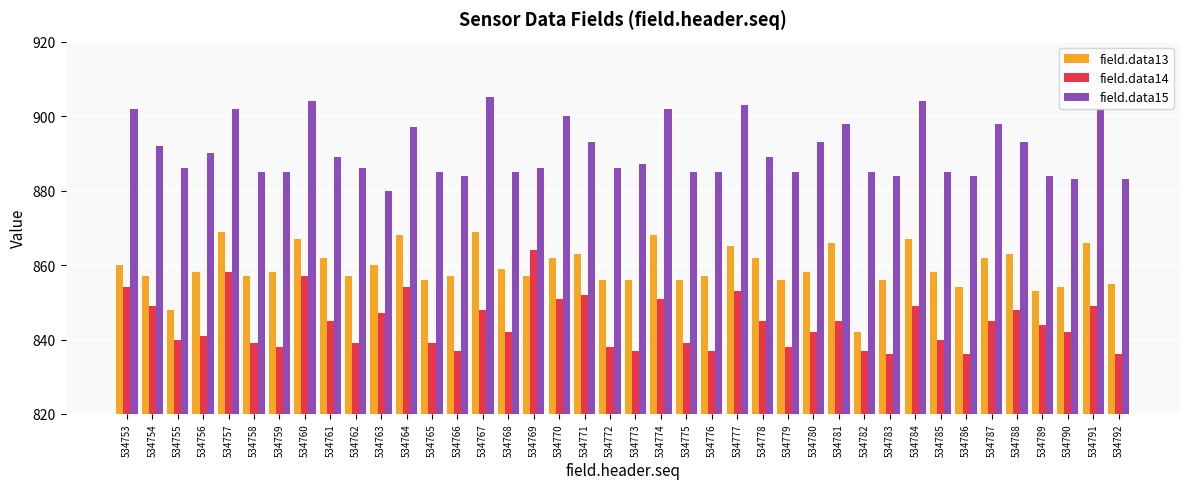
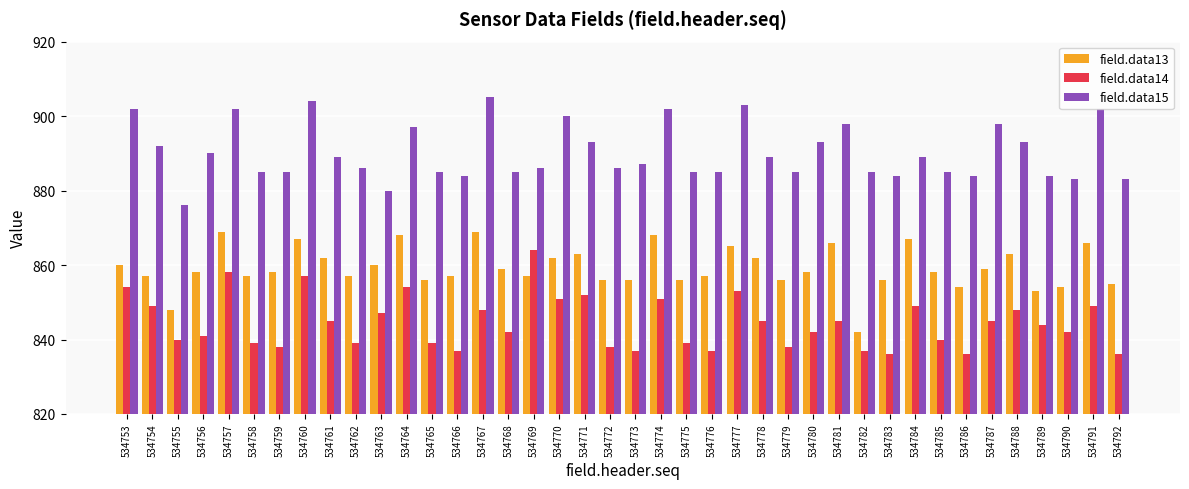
  {
    "field.data13": {
      "534753": 860,
      "534754": 857,
      "534755": 848,
      "534756": 858,
      "534757": 869,
      "534758": 857,
      "534759": 858,
      "534760": 867,
      "534761": 862,
      "534762": 857,
      "534763": 860,
      "534764": 868,
      "534765": 856,
      "534766": 857,
      "534767": 869,
      "534768": 859,
      "534769": 857,
      "534770": 862,
      "534771": 863,
      "534772": 856,
      "534773": 856,
      "534774": 868,
      "534775": 856,
      "534776": 857,
      "534777": 865,
      "534778": 862,
      "534779": 856,
      "534780": 858,
      "534781": 866,
      "534782": 842,
      "534783": 856,
      "534784": 867,
      "534785": 858,
      "534786": 854,
-     "534787": 862,
+     "534787": 859,
      "534788": 863,
      "534789": 853,
      "534790": 854,
      "534791": 866,
      "534792": 855
    },
    "field.data14": {
      "534753": 854,
      "534754": 849,
      "534755": 840,
      "534756": 841,
      "534757": 858,
      "534758": 839,
      "534759": 838,
      "534760": 857,
      "534761": 845,
      "534762": 839,
      "534763": 847,
      "534764": 854,
      "534765": 839,
      "534766": 837,
      "534767": 848,
      "534768": 842,
      "534769": 864,
      "534770": 851,
      "534771": 852,
      "534772": 838,
      "534773": 837,
      "534774": 851,
      "534775": 839,
      "534776": 837,
      "534777": 853,
      "534778": 845,
      "534779": 838,
      "534780": 842,
      "534781": 845,
      "534782": 837,
      "534783": 836,
      "534784": 849,
      "534785": 840,
      "534786": 836,
      "534787": 845,
      "534788": 848,
      "534789": 844,
      "534790": 842,
      "534791": 849,
      "534792": 836
    },
    "field.data15": {
      "534753": 902,
      "534754": 892,
-     "534755": 886,
+     "534755": 876,
      "534756": 890,
      "534757": 902,
      "534758": 885,
      "534759": 885,
      "534760": 904,
      "534761": 889,
      "534762": 886,
      "534763": 880,
      "534764": 897,
      "534765": 885,
      "534766": 884,
      "534767": 905,
      "534768": 885,
      "534769": 886,
      "534770": 900,
      "534771": 893,
      "534772": 886,
      "534773": 887,
      "534774": 902,
      "534775": 885,
      "534776": 885,
      "534777": 903,
      "534778": 889,
      "534779": 885,
      "534780": 893,
      "534781": 898,
      "534782": 885,
      "534783": 884,
-     "534784": 904,
+     "534784": 889,
      "534785": 885,
      "534786": 884,
      "534787": 898,
      "534788": 893,
      "534789": 884,
      "534790": 883,
      "534792": 883
    }
  }
